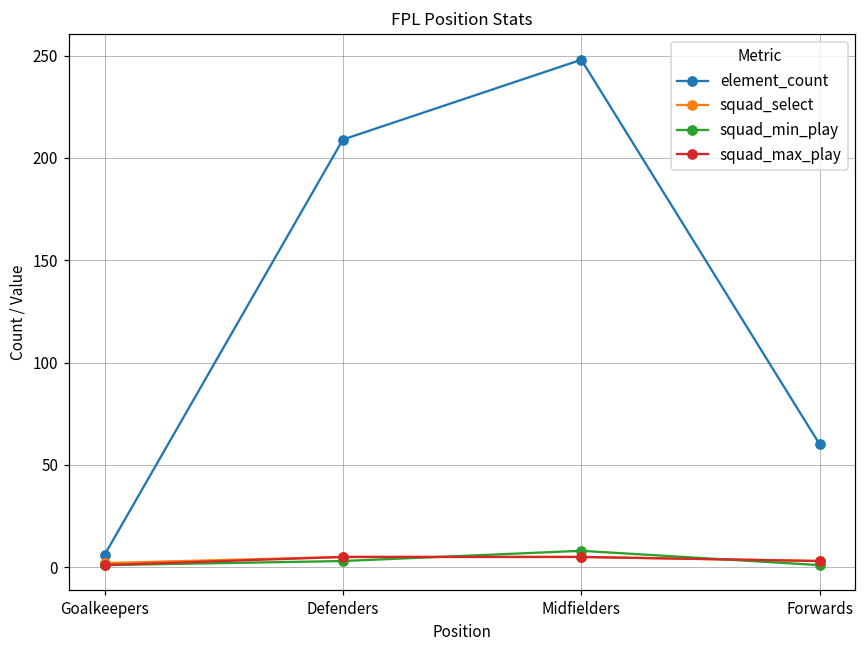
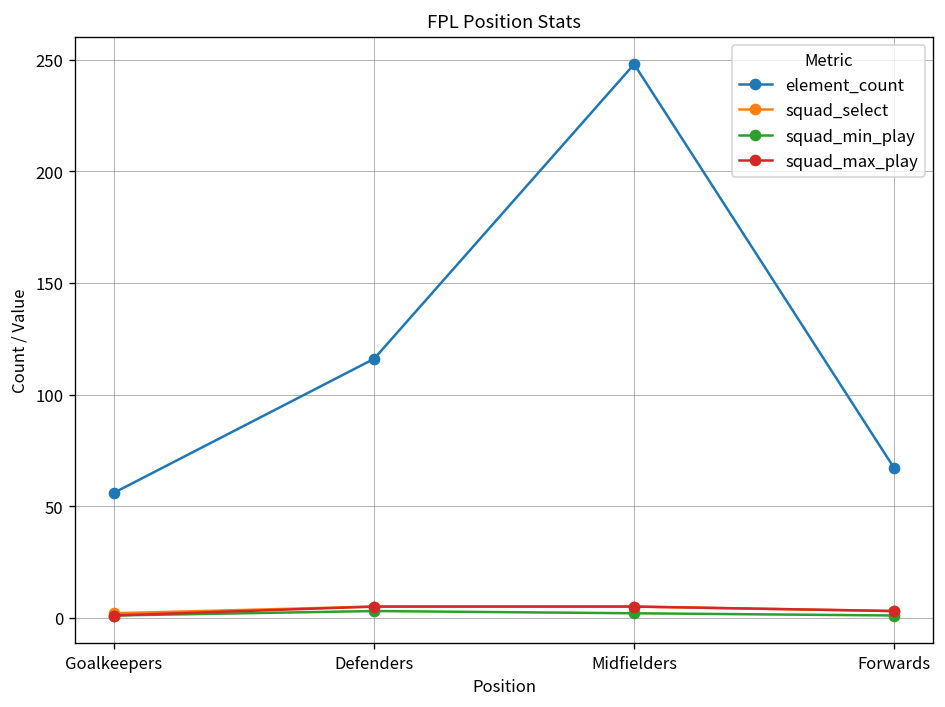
  {
    "element_count": {
-     "Goalkeepers": 6,
-     "Defenders": 209,
+     "Goalkeepers": 56,
+     "Defenders": 116,
      "Midfielders": 248,
-     "Forwards": 60
+     "Forwards": 67
    },
    "squad_min_play": {
      "Defenders": 3,
-     "Midfielders": 8,
+     "Midfielders": 2,
      "Forwards": 1
    }
  }
